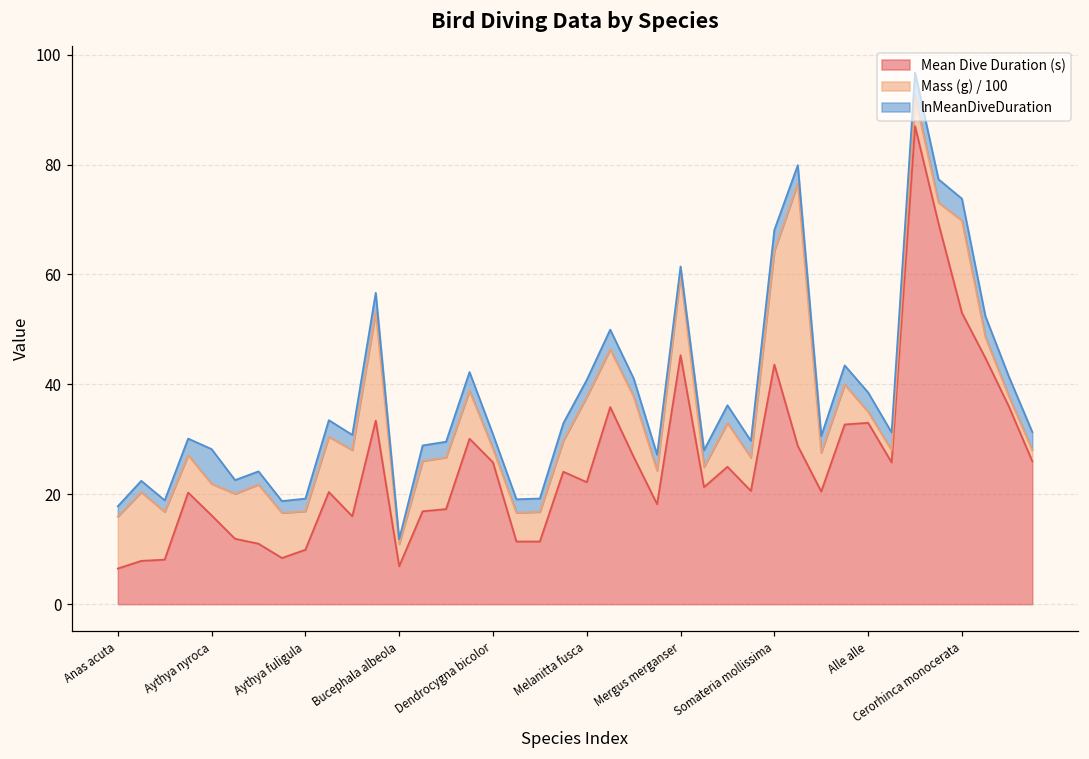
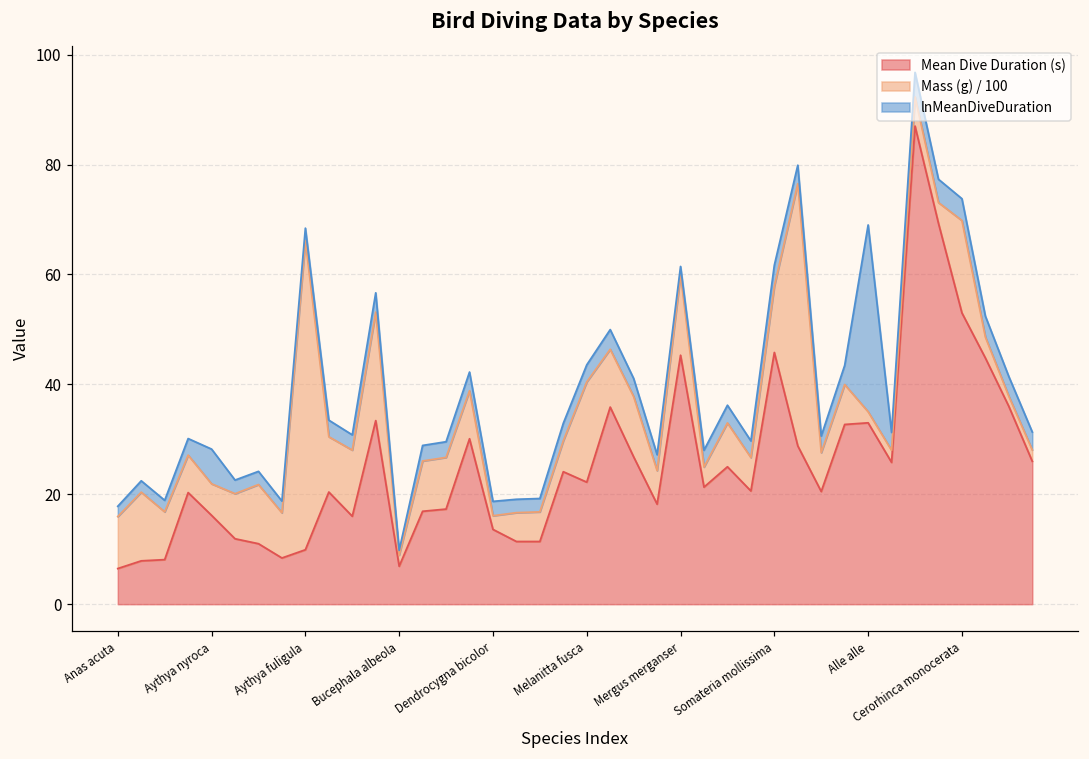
  {
    "Mean Dive Duration (s)": {
      "Anas acuta": 6,
      "Aythya nyroca": 16,
      "Aythya fuligula": 10,
      "Bucephala albeola": 7,
-     "Dendrocygna bicolor": 26,
+     "Dendrocygna bicolor": 14,
      "Melanitta fusca": 22,
      "Mergus merganser": 45,
-     "Somateria mollissima": 44,
+     "Somateria mollissima": 46,
      "Alle alle": 33,
      "Cerorhinca monocerata": 53
    },
    "Mass (g) / 100": {
      "Anas acuta": 9,
      "Aythya nyroca": 6,
-     "Aythya fuligula": 7,
-     "Bucephala albeola": 4,
+     "Aythya fuligula": 56,
+     "Bucephala albeola": 2,
      "Dendrocygna bicolor": 2,
-     "Melanitta fusca": 16,
+     "Melanitta fusca": 18,
      "Mergus merganser": 15,
-     "Somateria mollissima": 21,
+     "Somateria mollissima": 12,
      "Alle alle": 2,
      "Cerorhinca monocerata": 17
    },
    "lnMeanDiveDuration": {
      "Anas acuta": 2,
      "Aythya nyroca": 6,
      "Aythya fuligula": 2,
      "Bucephala albeola": 1,
      "Dendrocygna bicolor": 3,
      "Melanitta fusca": 3,
      "Mergus merganser": 1,
      "Somateria mollissima": 4,
-     "Alle alle": 3,
+     "Alle alle": 34,
      "Cerorhinca monocerata": 4
    }
  }
